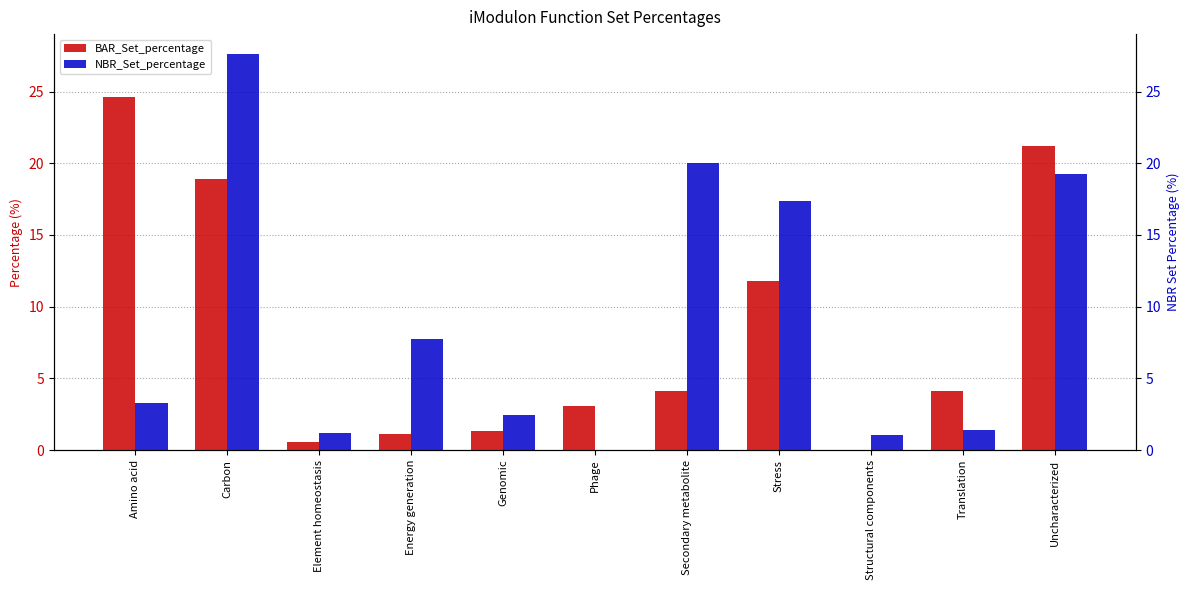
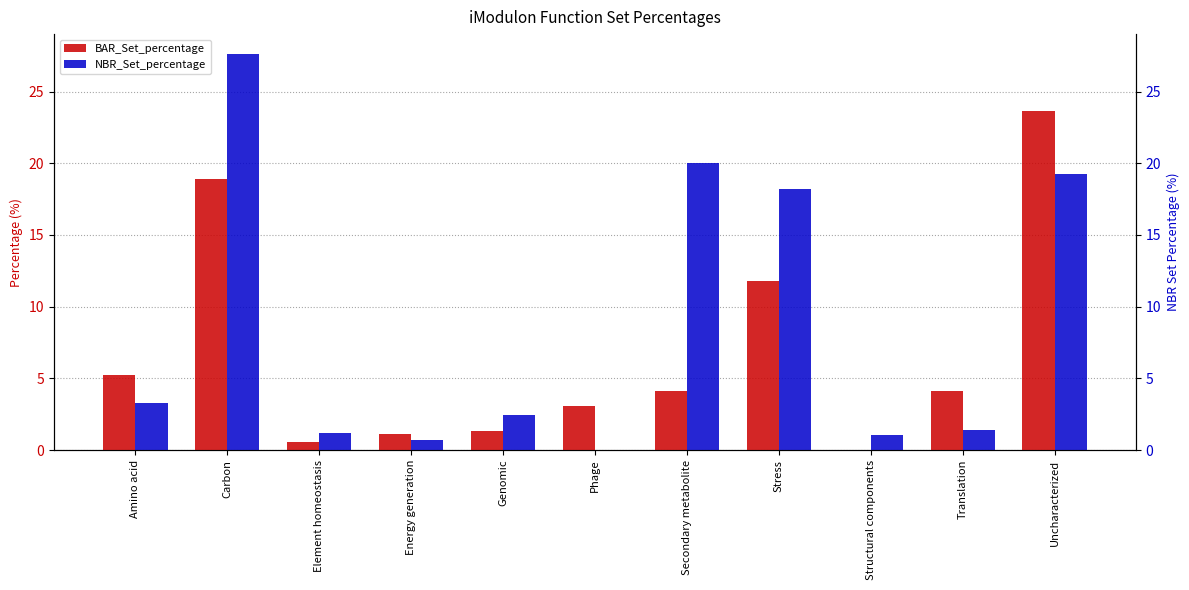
  {
    "BAR_Set_percentage": {
-     "Amino acid": 24.6,
+     "Amino acid": 5.3,
      "Carbon": 18.9,
      "Element homeostasis": 0.5,
      "Energy generation": 1.1,
      "Genomic": 1.3,
      "Phage": 3.1,
      "Secondary metabolite": 4.1,
      "Stress": 11.8,
      "Structural components": 0.0,
      "Translation": 4.1,
-     "Uncharacterized": 21.2
+     "Uncharacterized": 23.6
    },
    "NBR_Set_percentage": {
      "Amino acid": 3.3,
      "Carbon": 27.6,
      "Element homeostasis": 1.2,
-     "Energy generation": 7.7,
+     "Energy generation": 0.7,
      "Genomic": 2.4,
      "Phage": 0.0,
      "Secondary metabolite": 20.0,
-     "Stress": 17.4,
+     "Stress": 18.2,
      "Structural components": 1.0,
      "Translation": 1.4,
      "Uncharacterized": 19.2
    }
  }
